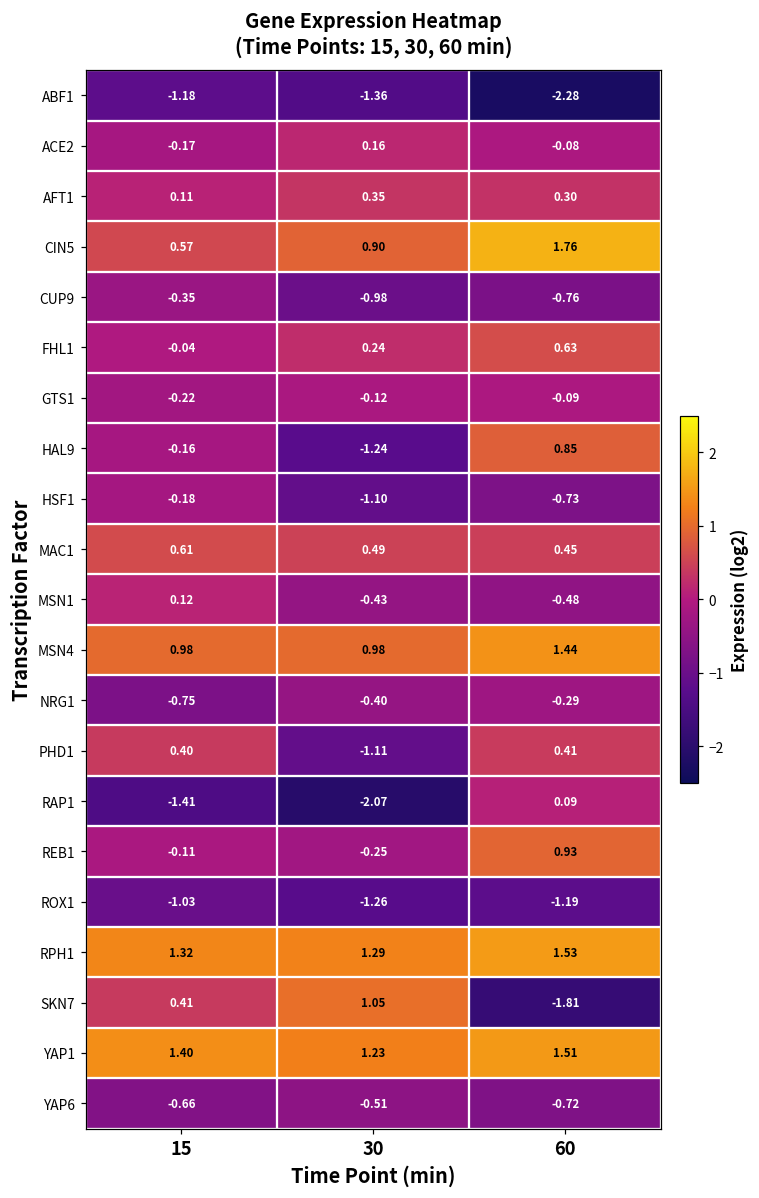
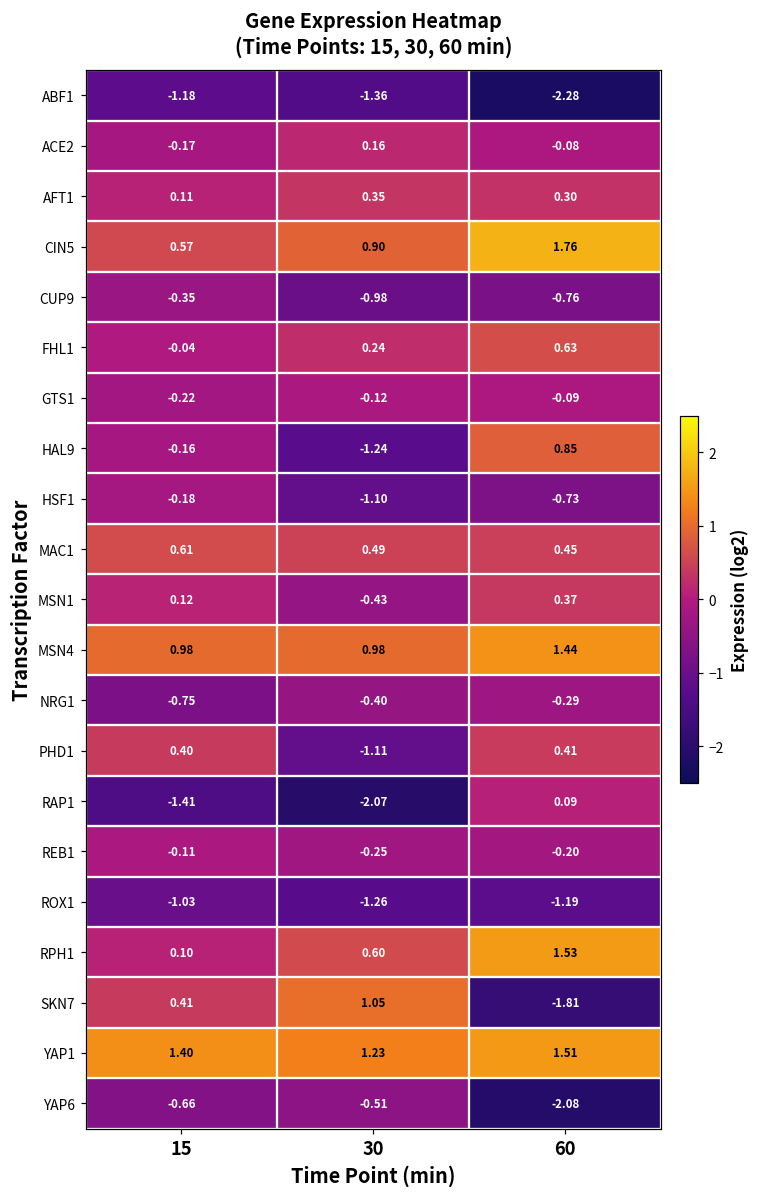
  {
    "ABF1": {
      "15": -1.18,
      "30": -1.36,
      "60": -2.28
    },
    "ACE2": {
      "15": -0.17,
      "30": 0.16,
      "60": -0.08
    },
    "AFT1": {
      "15": 0.11,
      "30": 0.35,
      "60": 0.30
    },
    "CIN5": {
      "15": 0.57,
      "30": 0.90,
      "60": 1.76
    },
    "CUP9": {
      "15": -0.35,
      "30": -0.98,
      "60": -0.76
    },
    "FHL1": {
      "15": -0.04,
      "30": 0.24,
      "60": 0.63
    },
    "GTS1": {
      "15": -0.22,
      "30": -0.12,
      "60": -0.09
    },
    "HAL9": {
      "15": -0.16,
      "30": -1.24,
      "60": 0.85
    },
    "HSF1": {
      "15": -0.18,
      "30": -1.10,
      "60": -0.73
    },
    "MAC1": {
      "15": 0.61,
      "30": 0.49,
      "60": 0.45
    },
    "MSN1": {
      "15": 0.12,
      "30": -0.43,
-     "60": -0.48
+     "60": 0.37
    },
    "MSN4": {
      "15": 0.98,
      "30": 0.98,
      "60": 1.44
    },
    "NRG1": {
      "15": -0.75,
      "30": -0.40,
      "60": -0.29
    },
    "PHD1": {
      "15": 0.40,
      "30": -1.11,
      "60": 0.41
    },
    "RAP1": {
      "15": -1.41,
      "30": -2.07,
      "60": 0.09
    },
    "REB1": {
      "15": -0.11,
      "30": -0.25,
-     "60": 0.93
+     "60": -0.20
    },
    "ROX1": {
      "15": -1.03,
      "30": -1.26,
      "60": -1.19
    },
    "RPH1": {
-     "15": 1.32,
-     "30": 1.29,
+     "15": 0.10,
+     "30": 0.60,
      "60": 1.53
    },
    "SKN7": {
      "15": 0.41,
      "30": 1.05,
      "60": -1.81
    },
    "YAP1": {
      "15": 1.40,
      "30": 1.23,
      "60": 1.51
    },
    "YAP6": {
      "15": -0.66,
      "30": -0.51,
-     "60": -0.72
+     "60": -2.08
    }
  }
